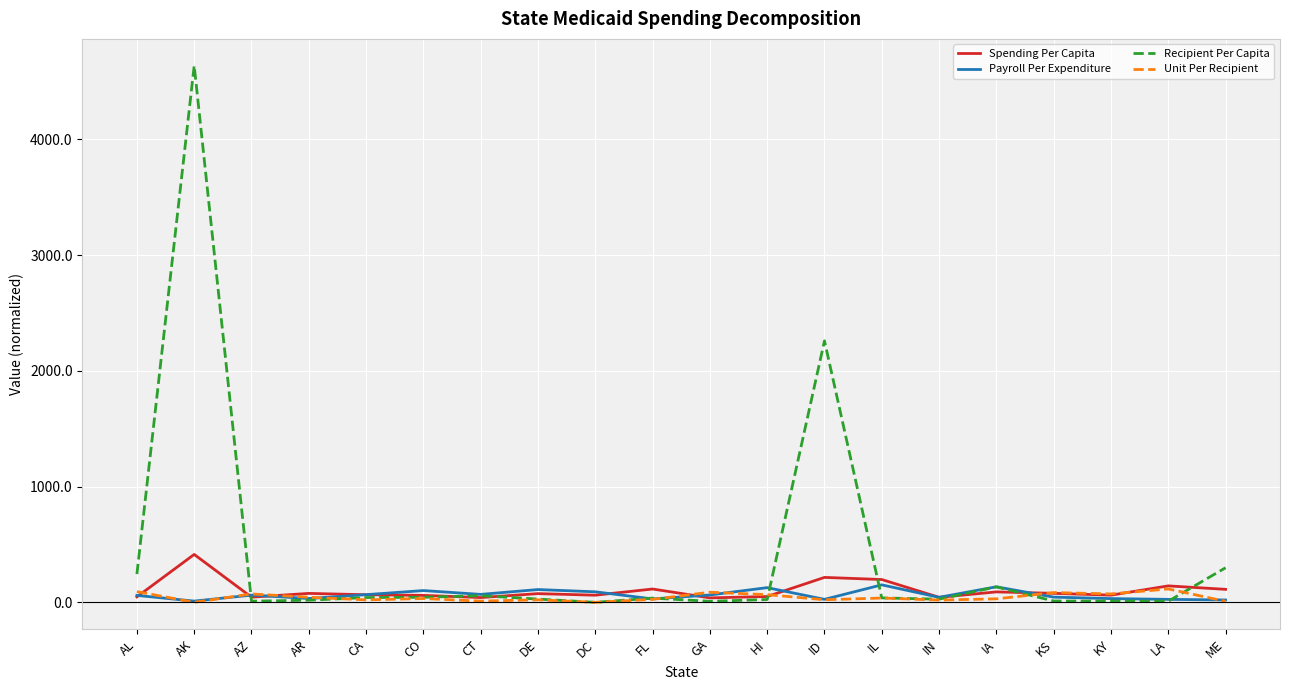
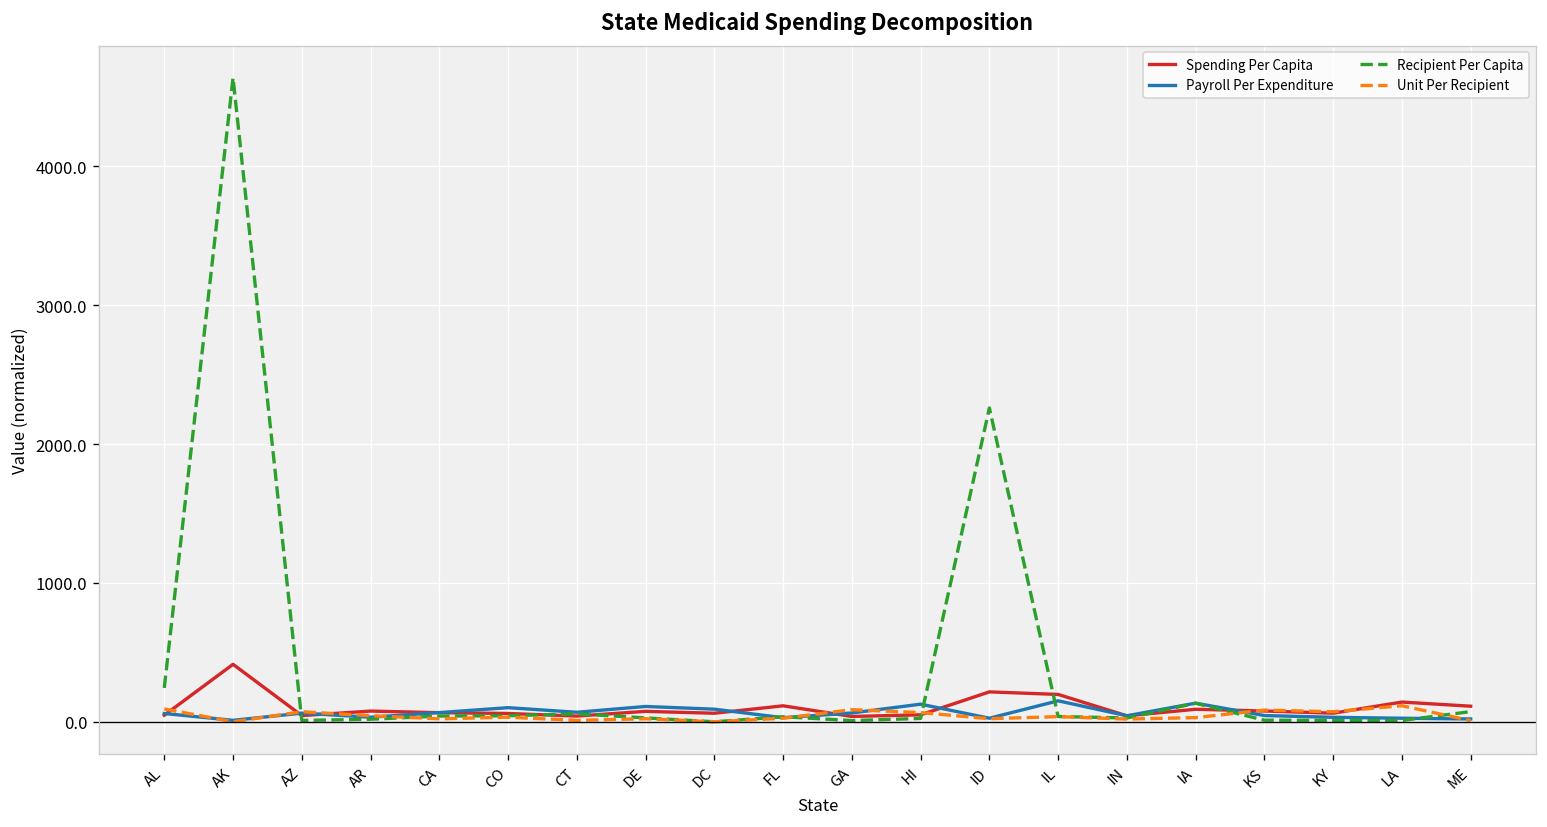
  {
    "Spending Per Capita": {
      "AK": 410,
      "AR": 80,
      "DE": 80,
      "DC": 60,
      "FL": 120,
      "GA": 40,
      "ID": 220,
      "IL": 200,
      "IA": 90,
      "LA": 140,
      "ME": 110
    },
    "Payroll Per Expenditure": {
      "CO": 100,
      "DE": 110,
      "DC": 90,
      "GA": 60,
      "HI": 130,
      "IL": 150,
      "KS": 40
    },
    "Recipient Per Capita": {
      "AL": 240,
      "AK": 4640,
      "AZ": 10,
      "GA": 10,
      "HI": 20,
      "ID": 2260,
      "KS": 10,
-     "ME": 300
+     "ME": 70
    },
    "Unit Per Recipient": {
      "AL": 90,
      "CT": 10,
      "GA": 90,
      "IA": 30,
      "LA": 120
    }
  }
